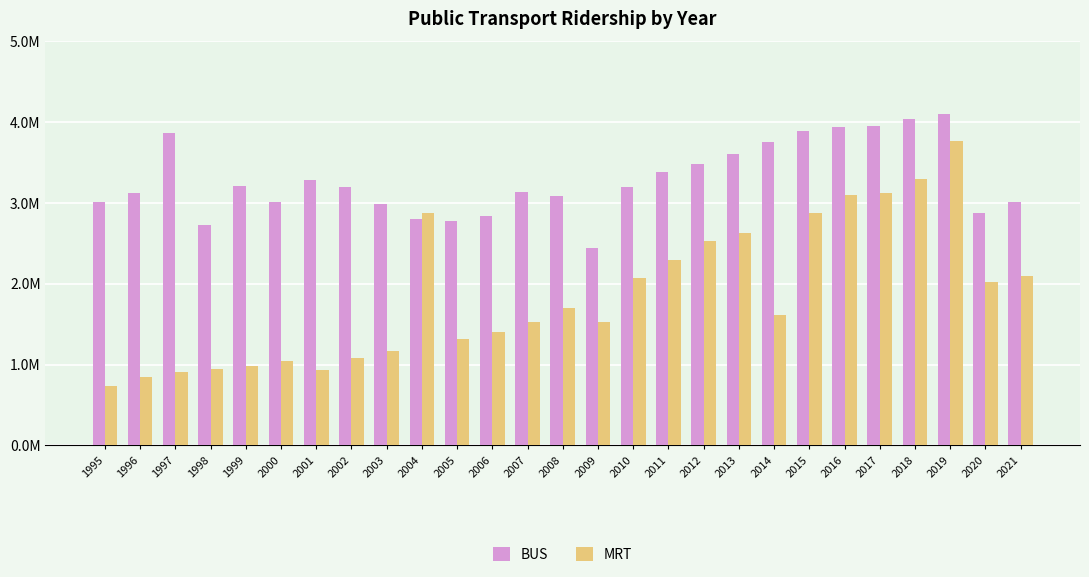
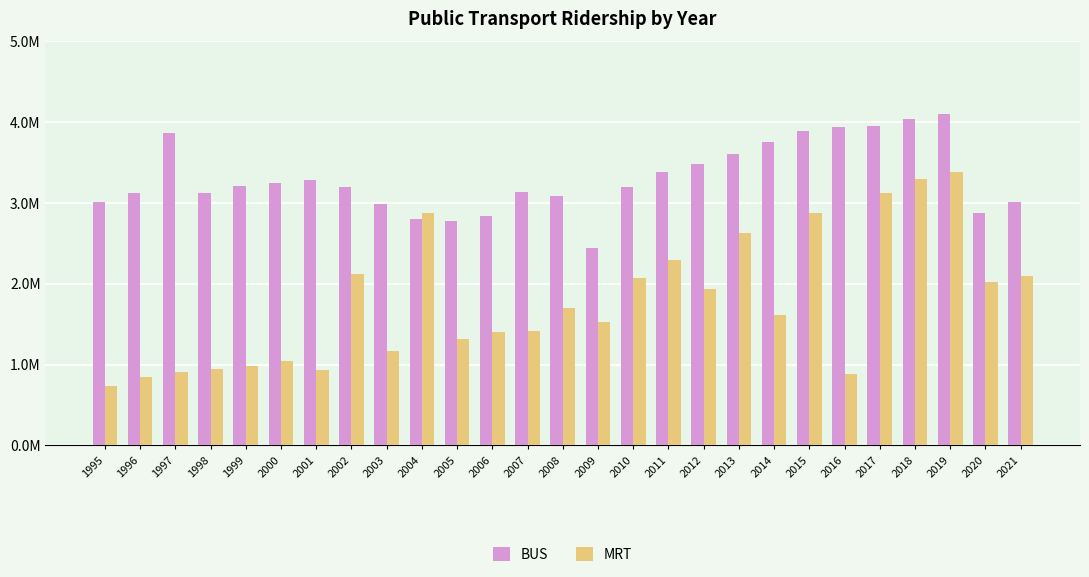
  {
    "BUS": {
      "1995": 3000000,
      "1996": 3100000,
      "1997": 3900000,
-     "1998": 2700000,
+     "1998": 3100000,
      "1999": 3200000,
-     "2000": 3000000,
+     "2000": 3300000,
      "2001": 3300000,
      "2002": 3200000,
      "2003": 3000000,
      "2004": 2800000,
      "2005": 2800000,
      "2006": 2800000,
      "2007": 3100000,
      "2008": 3100000,
      "2009": 2400000,
      "2010": 3200000,
      "2011": 3400000,
      "2012": 3500000,
      "2013": 3600000,
      "2014": 3800000,
      "2015": 3900000,
      "2016": 3900000,
      "2017": 4000000,
      "2018": 4000000,
      "2019": 4100000,
      "2020": 2900000,
      "2021": 3000000
    },
    "MRT": {
      "1995": 700000,
      "1996": 900000,
      "1997": 900000,
      "1998": 900000,
      "1999": 1000000,
      "2000": 1000000,
      "2001": 900000,
-     "2002": 1100000,
+     "2002": 2100000,
      "2003": 1200000,
      "2004": 2900000,
      "2005": 1300000,
      "2006": 1400000,
-     "2007": 1500000,
+     "2007": 1400000,
      "2008": 1700000,
      "2009": 1500000,
      "2010": 2100000,
      "2011": 2300000,
-     "2012": 2500000,
+     "2012": 1900000,
      "2013": 2600000,
      "2014": 1600000,
      "2015": 2900000,
-     "2016": 3100000,
+     "2016": 900000,
      "2017": 3100000,
      "2018": 3300000,
-     "2019": 3800000,
+     "2019": 3400000,
      "2020": 2000000,
      "2021": 2100000
    }
  }
